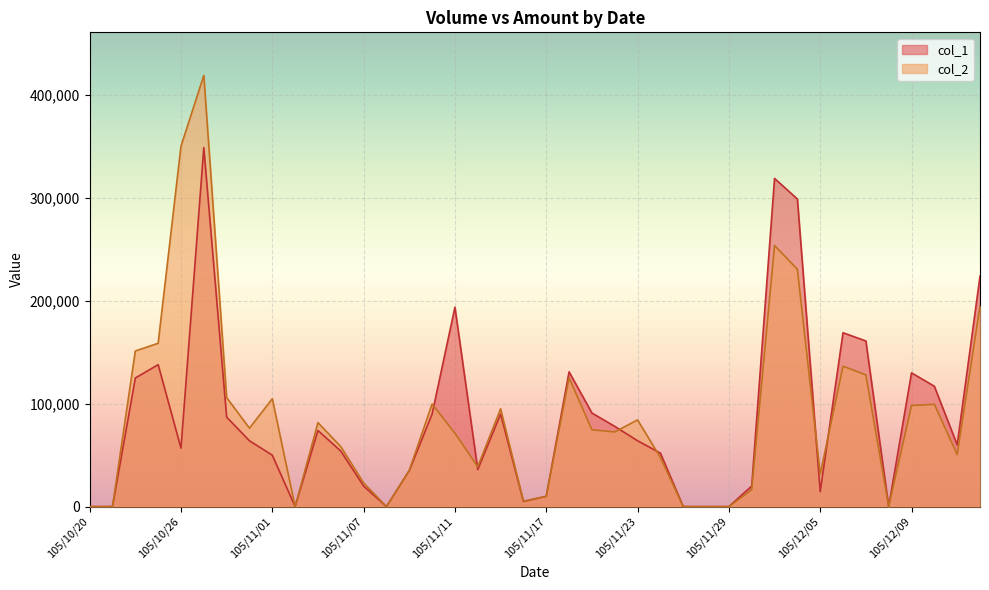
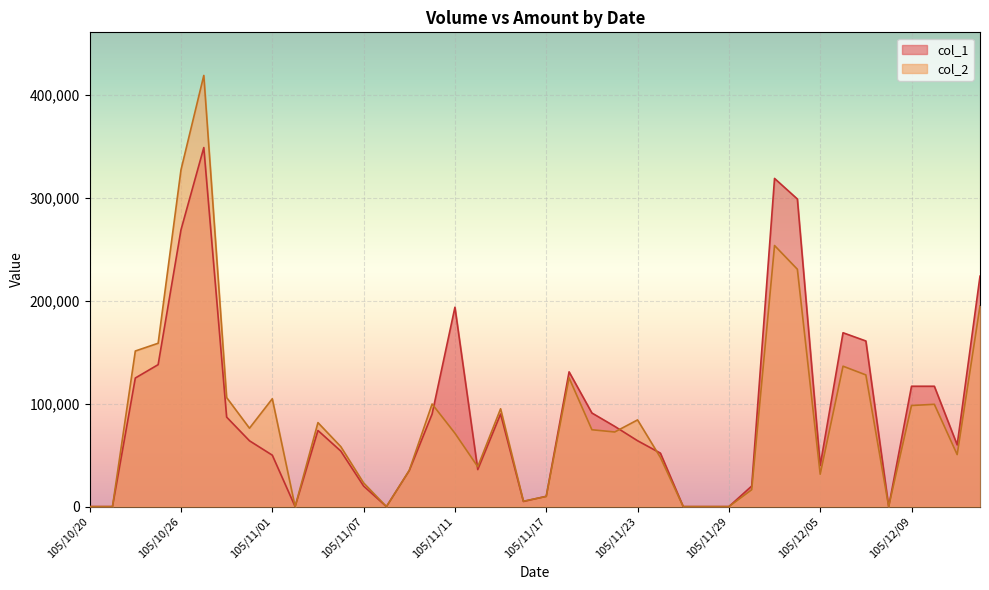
  {
    "col_1": {
-     "105/10/26": "57,000",
+     "105/10/26": "269,000",
      "105/11/01": "50,000",
      "105/11/07": "20,000",
      "105/11/11": "194,000",
      "105/11/23": "64,000",
-     "105/12/05": "15,000",
-     "105/12/09": "130,000"
+     "105/12/05": "40,000",
+     "105/12/09": "117,000"
    },
    "col_2": {
-     "105/10/26": "350,000",
+     "105/10/26": "327,000",
      "105/11/01": "105,000",
      "105/11/07": "23,000",
      "105/11/11": "71,000",
      "105/11/23": "84,000",
      "105/12/05": "32,000",
      "105/12/09": "98,000"
    }
  }
